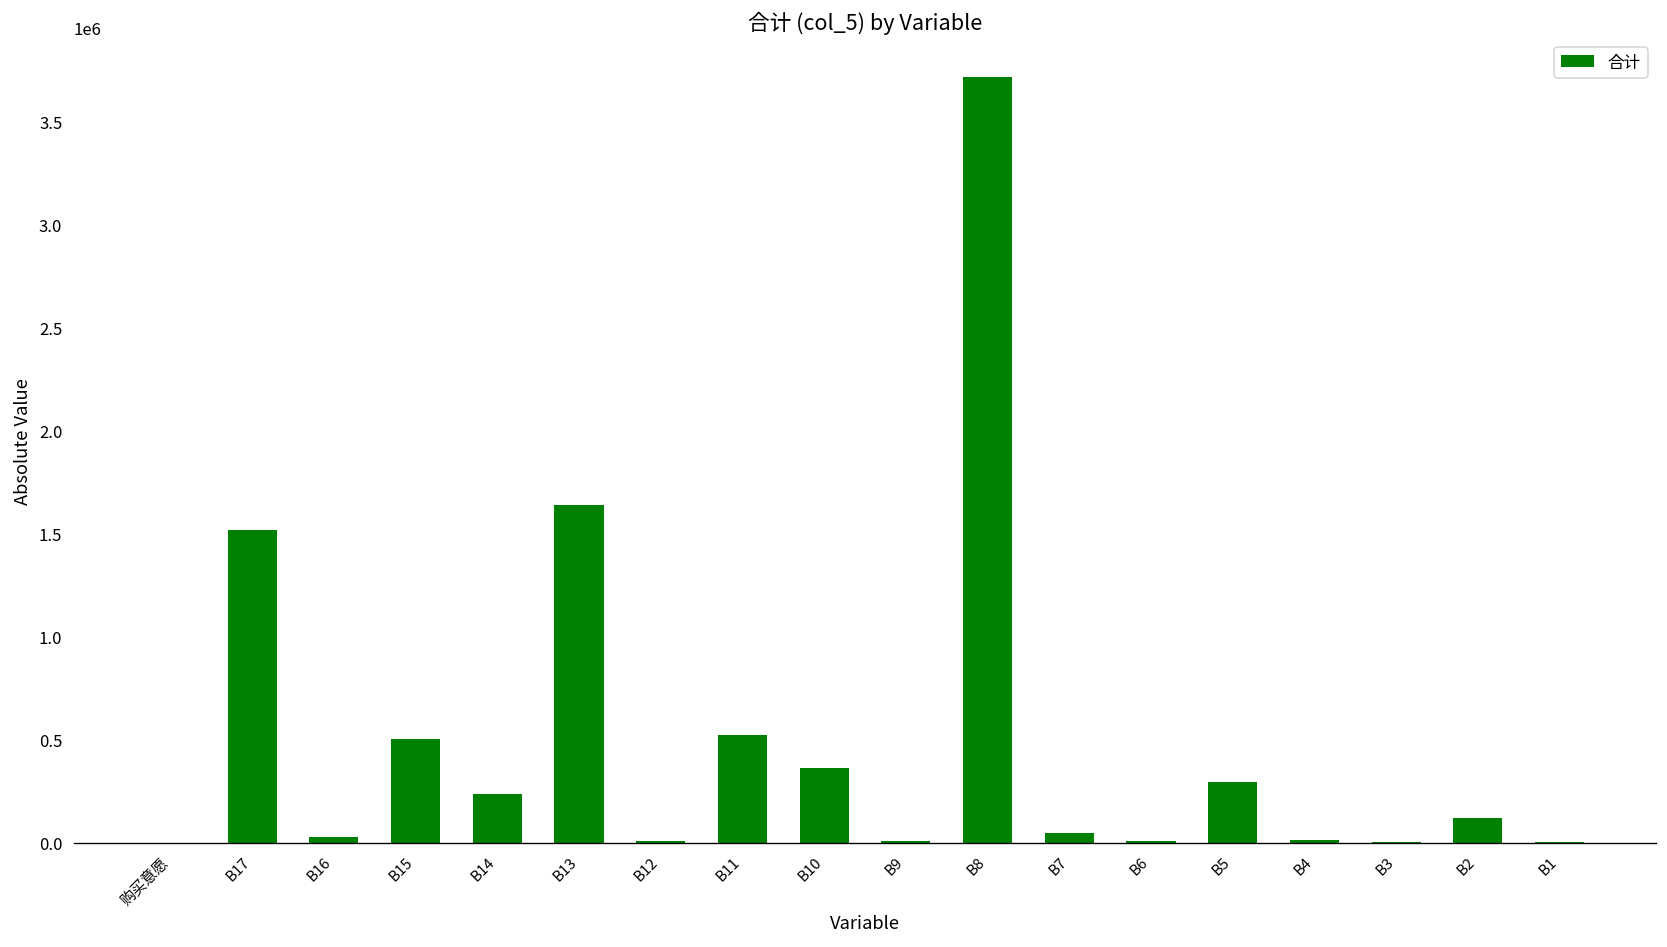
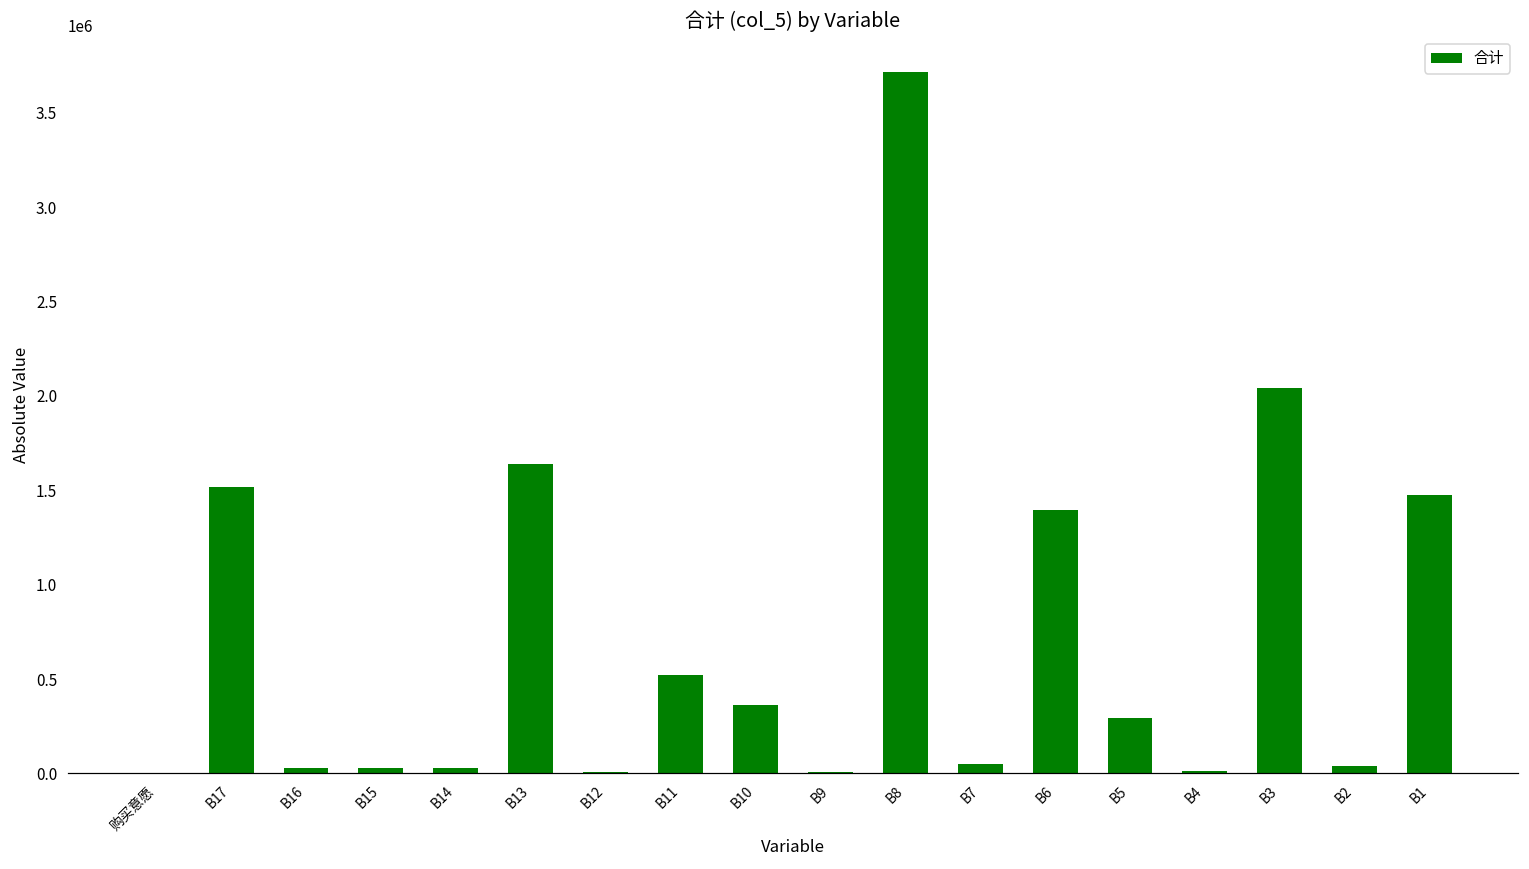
  {
    "B17": 1520000,
    "B16": 30000,
-   "B15": 510000,
-   "B14": 240000,
+   "B15": 30000,
+   "B14": 30000,
    "B13": 1640000,
    "B11": 520000,
    "B10": 360000,
    "B8": 3720000,
    "B7": 50000,
-   "B6": 10000,
+   "B6": 1400000,
    "B5": 290000,
-   "B3": 0,
-   "B2": 120000,
-   "B1": 0
+   "B3": 2040000,
+   "B2": 40000,
+   "B1": 1470000
  }
